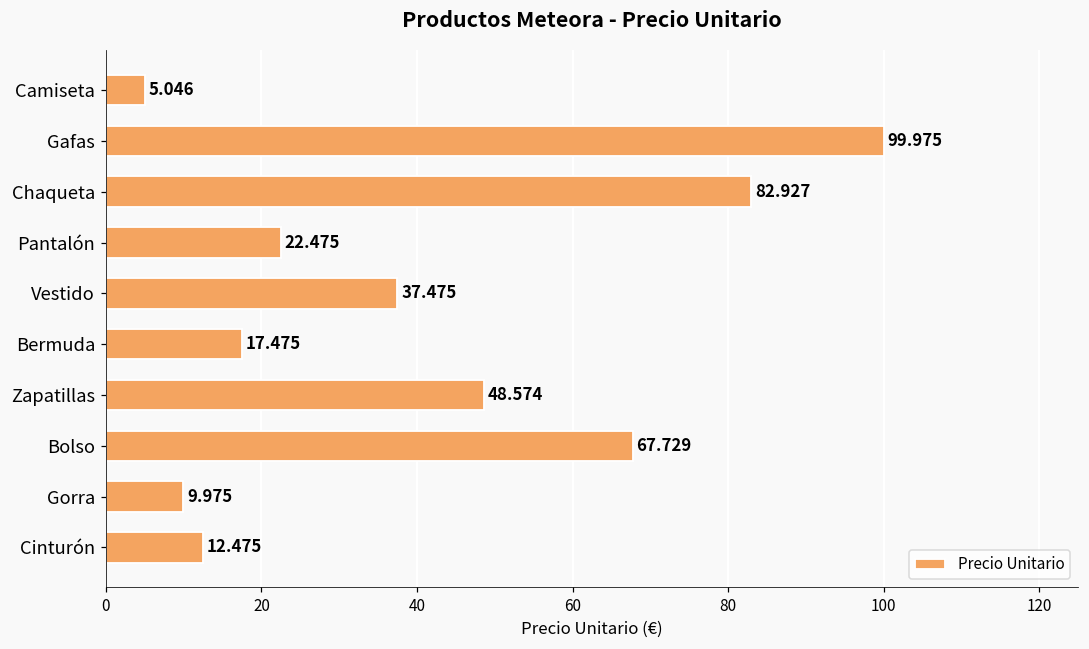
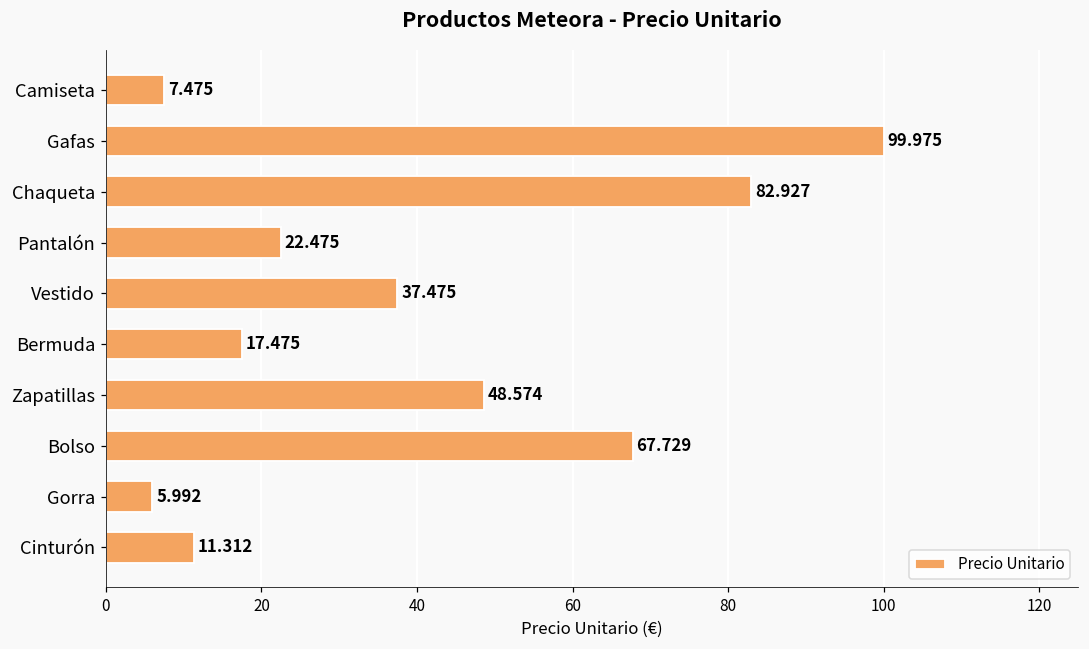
  {
-   "Camiseta": 5.046,
+   "Camiseta": 7.475,
    "Gafas": 99.975,
    "Chaqueta": 82.927,
    "Pantalón": 22.475,
    "Vestido": 37.475,
    "Bermuda": 17.475,
    "Zapatillas": 48.574,
    "Bolso": 67.729,
-   "Gorra": 9.975,
-   "Cinturón": 12.475
+   "Gorra": 5.992,
+   "Cinturón": 11.312
  }
